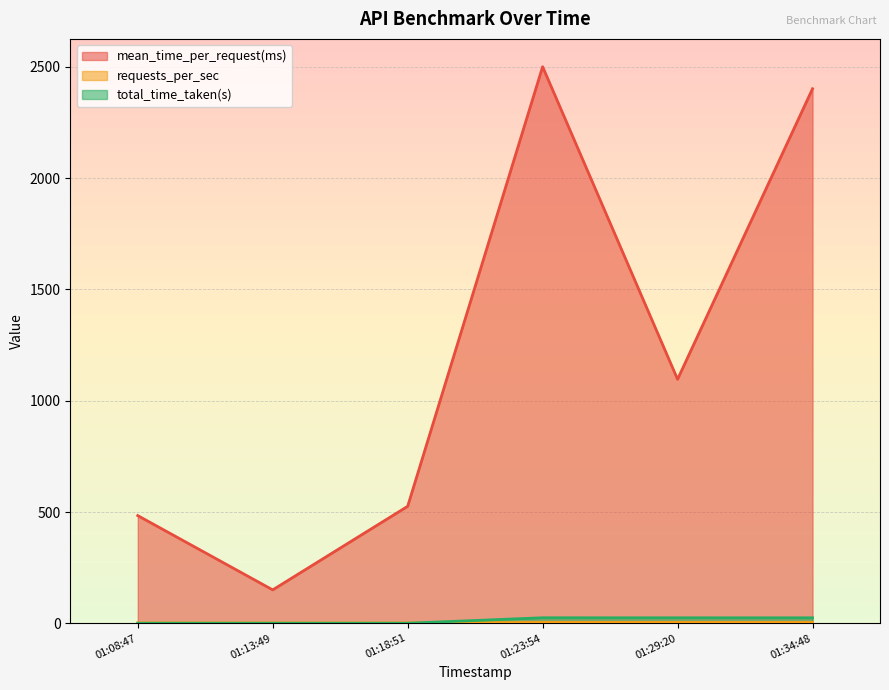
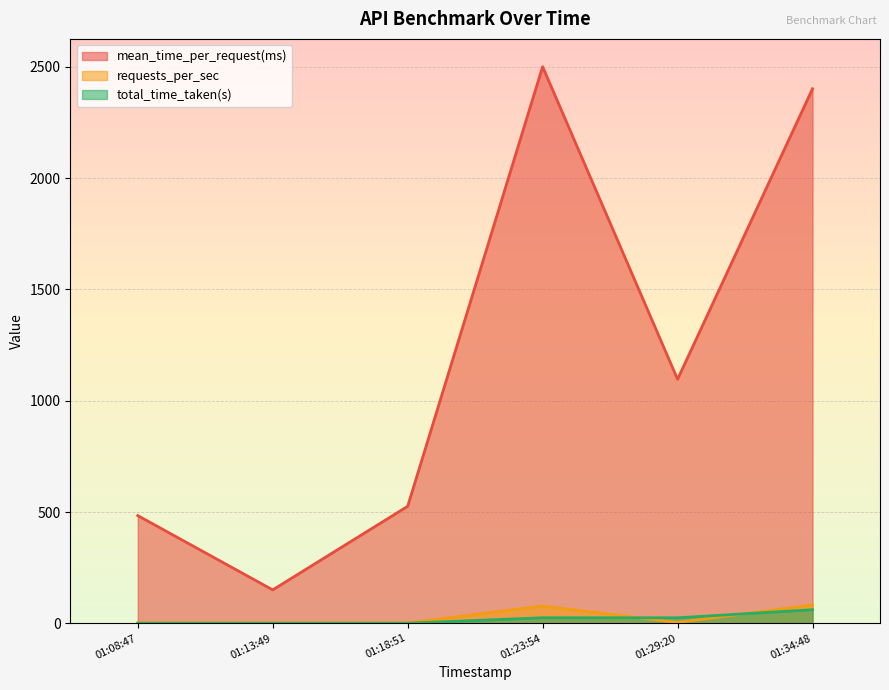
  {
    "mean_time_per_request(ms)": {
      "01:08:47": 480,
      "01:13:49": 150,
      "01:18:51": 530,
      "01:23:54": 2500,
      "01:29:20": 1100,
      "01:34:48": 2400
    },
    "requests_per_sec": {
-     "01:23:54": 0,
+     "01:23:54": 80,
      "01:29:20": 0,
-     "01:34:48": 0
+     "01:34:48": 80
    },
    "total_time_taken(s)": {
      "01:23:54": 30,
      "01:29:20": 20,
-     "01:34:48": 20
+     "01:34:48": 60
    }
  }
